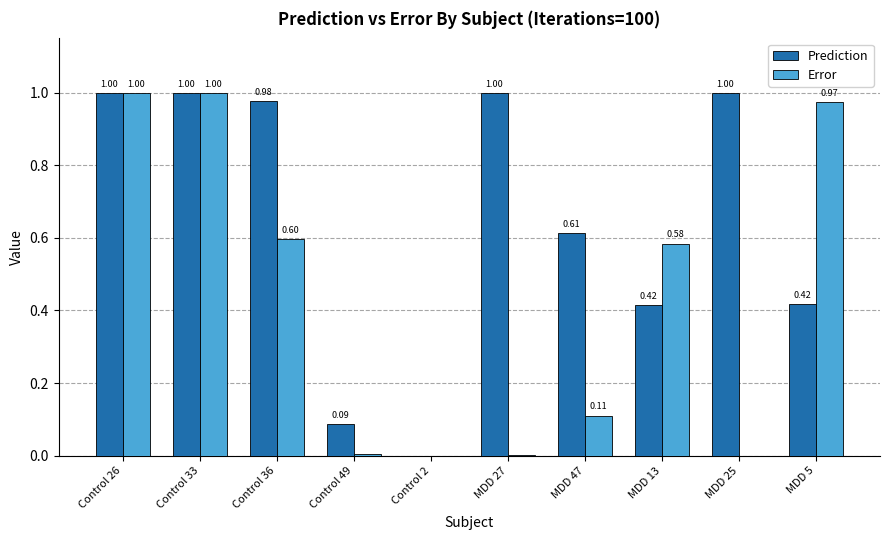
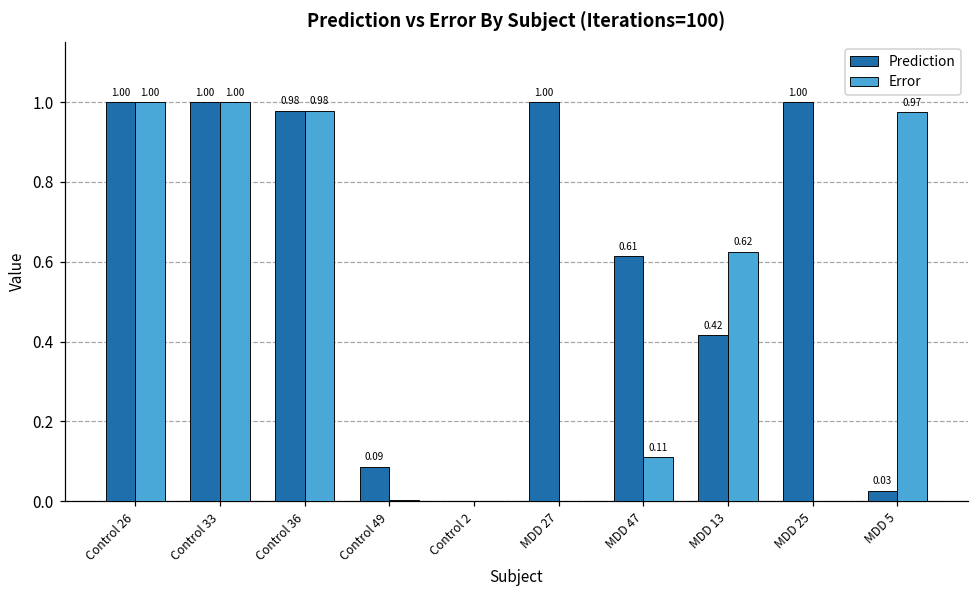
  {
    "Prediction": {
      "Control 26": 1.00,
      "Control 33": 1.00,
      "Control 36": 0.98,
      "Control 49": 0.09,
      "MDD 27": 1.00,
      "MDD 47": 0.61,
      "MDD 13": 0.42,
      "MDD 25": 1.00,
-     "MDD 5": 0.42
+     "MDD 5": 0.03
    },
    "Error": {
      "Control 26": 1.00,
      "Control 33": 1.00,
-     "Control 36": 0.60,
+     "Control 36": 0.98,
      "MDD 47": 0.11,
-     "MDD 13": 0.58,
+     "MDD 13": 0.62,
      "MDD 5": 0.97
    }
  }
